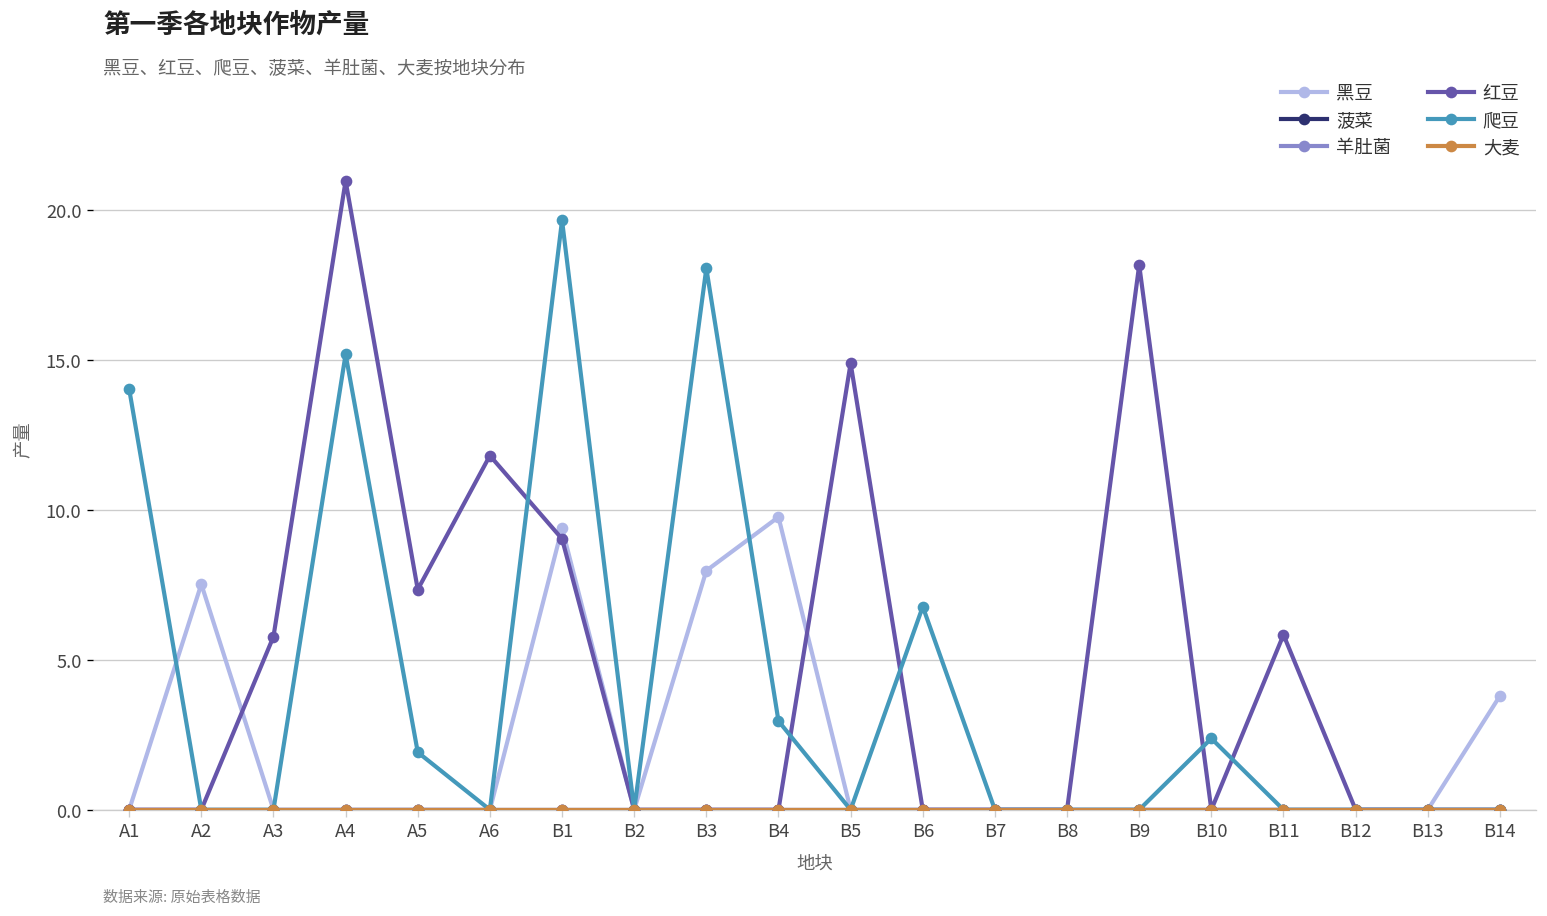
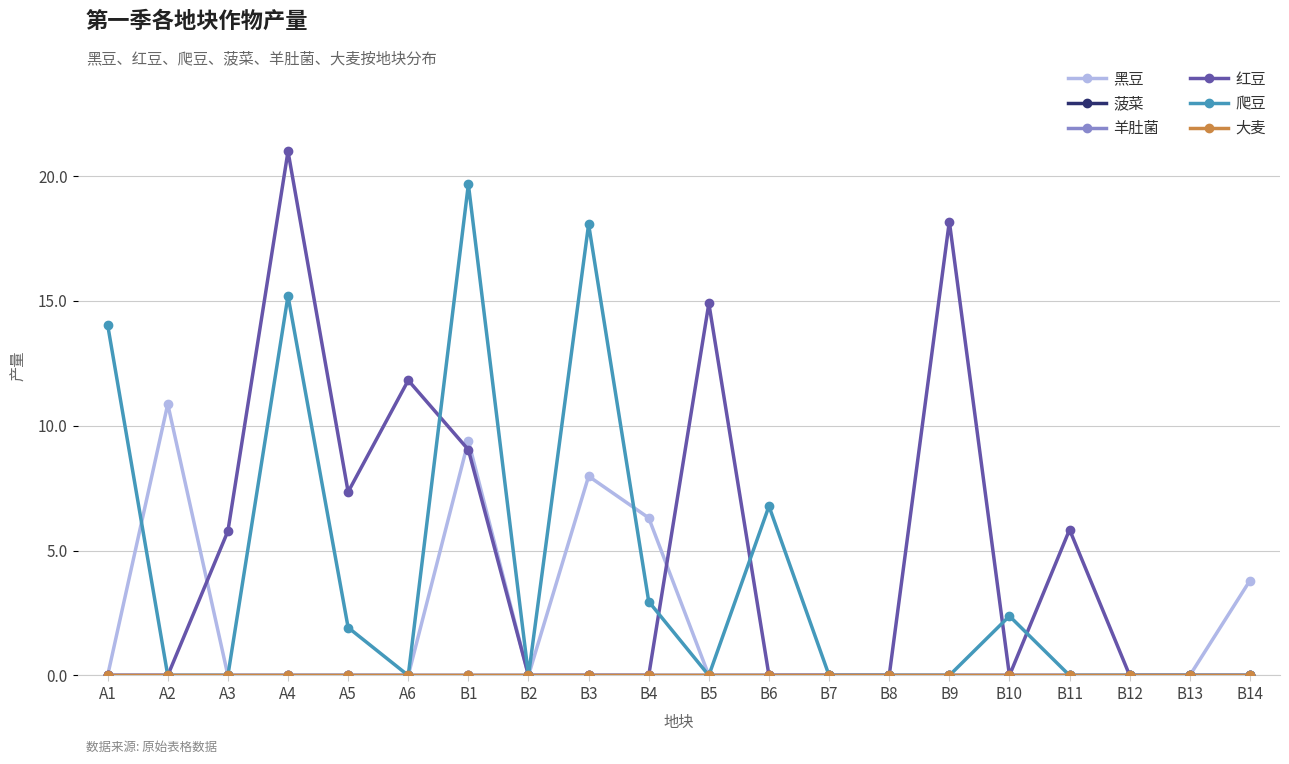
  {
    "黑豆": {
-     "A2": 7.5,
+     "A2": 10.9,
      "B1": 9.4,
      "B3": 8.0,
-     "B4": 9.8,
+     "B4": 6.3,
      "B14": 3.8
    },
    "大麦": {
      "B1": 0.0
    },
    "红豆": {
      "A3": 5.8,
      "A4": 21.0,
      "A5": 7.4,
      "A6": 11.8,
      "B1": 9.0,
      "B5": 14.9,
      "B9": 18.2,
      "B11": 5.8
    },
    "爬豆": {
      "A1": 14.0,
      "A4": 15.2,
      "A5": 1.9,
      "B1": 19.7,
      "B3": 18.1,
      "B4": 3.0,
      "B6": 6.8,
      "B10": 2.4
    }
  }
